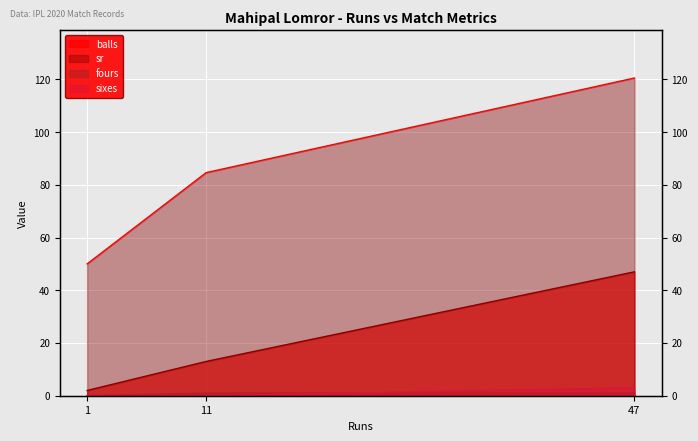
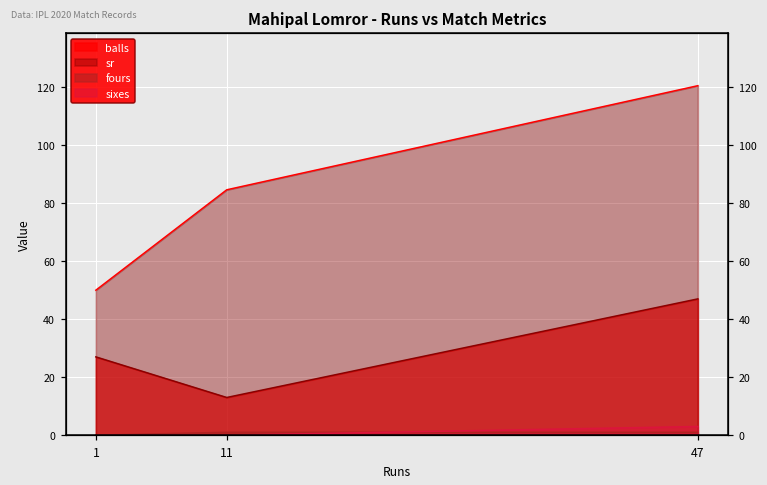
  {
    "balls": {
-     "1": 2,
+     "1": 27,
      "11": 13,
      "47": 47
    }
  }
